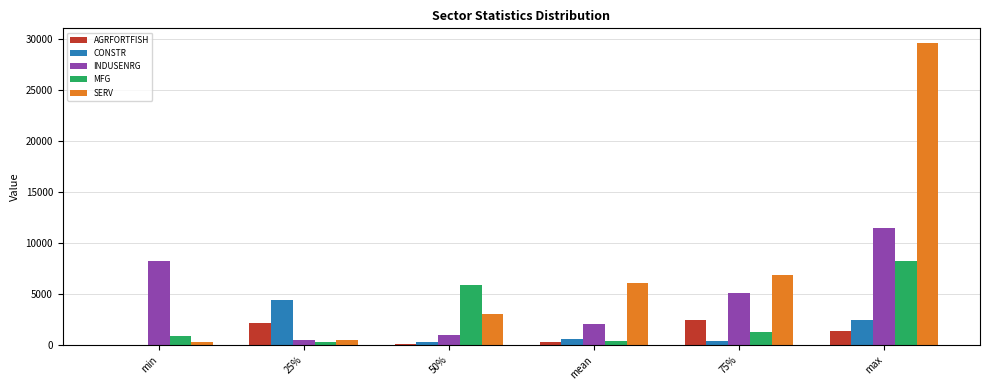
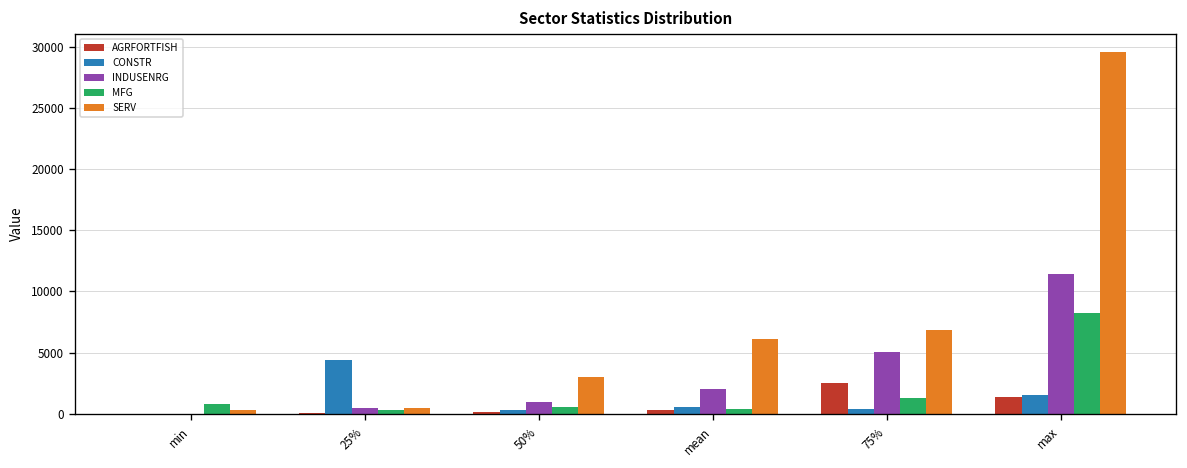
  {
    "AGRFORTFISH": {
-     "25%": 2200,
+     "25%": 100,
      "mean": 300,
      "75%": 2500,
      "max": 1400
    },
    "CONSTR": {
      "25%": 4400,
      "50%": 300,
      "mean": 500,
      "75%": 400,
-     "max": 2400
+     "max": 1600
    },
    "INDUSENRG": {
-     "min": 8200,
+     "min": 0,
      "25%": 500,
      "50%": 900,
      "mean": 2000,
      "75%": 5000,
      "max": 11400
    },
    "MFG": {
      "min": 800,
      "25%": 300,
-     "50%": 5800,
+     "50%": 600,
      "mean": 400,
      "75%": 1300,
      "max": 8300
    },
    "SERV": {
      "min": 300,
      "25%": 500,
      "50%": 3000,
      "mean": 6100,
      "75%": 6900,
      "max": 29600
    }
  }
